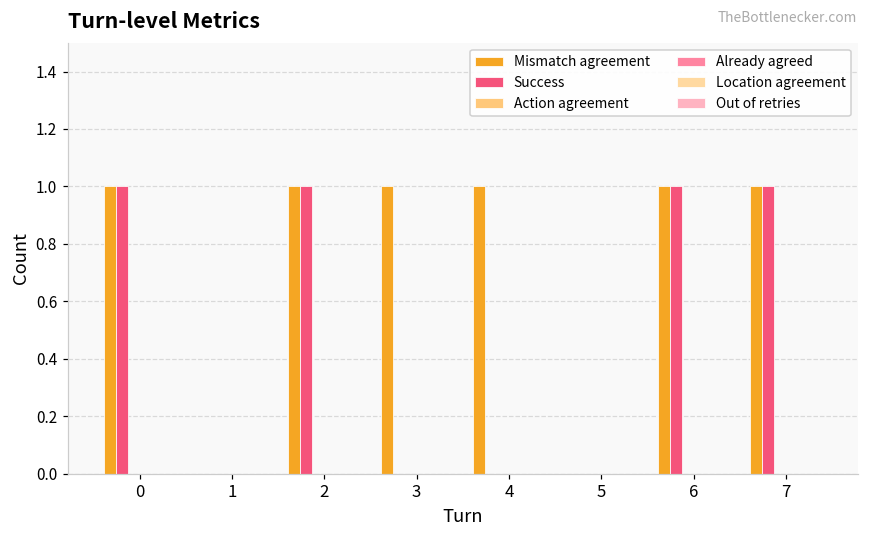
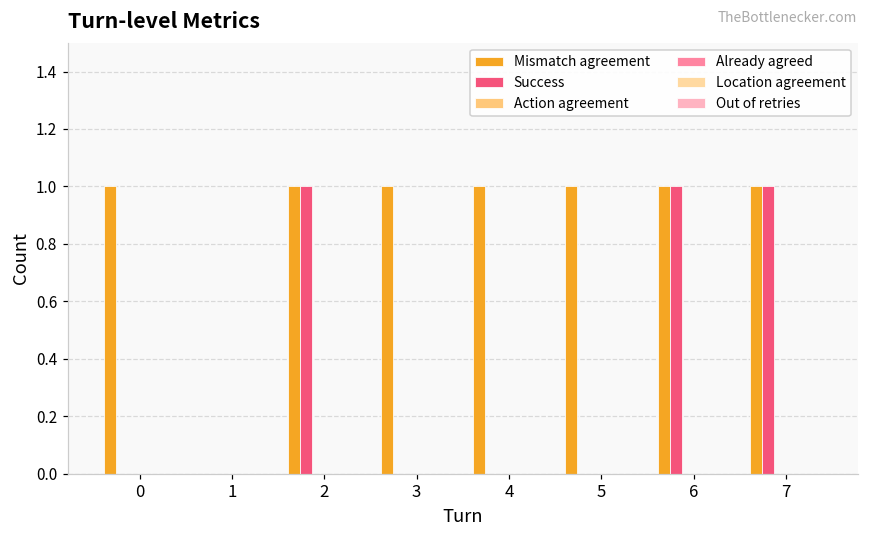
  {
    "Mismatch agreement": {
      "0": 1,
      "1": 0,
      "2": 1,
      "3": 1,
      "4": 1,
-     "5": 0,
+     "5": 1,
      "6": 1,
      "7": 1
    },
    "Success": {
-     "0": 1,
+     "0": 0,
      "1": 0,
      "2": 1,
      "3": 0,
      "4": 0,
      "5": 0,
      "6": 1,
      "7": 1
    }
  }
